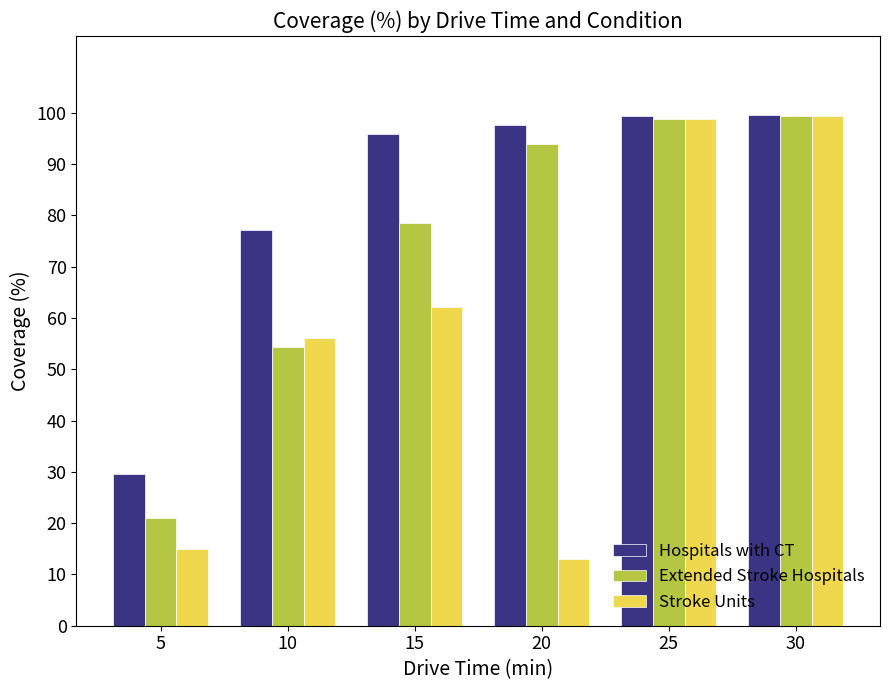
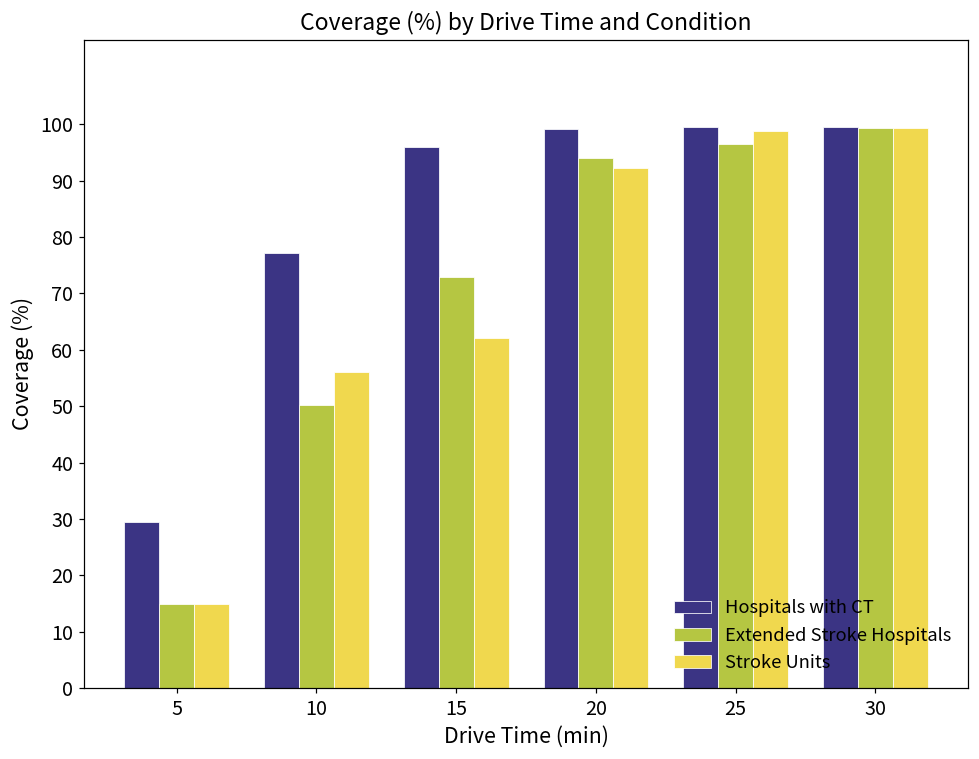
  {
    "Hospitals with CT": {
      "5": 30,
      "10": 77,
      "15": 96,
-     "20": 98,
+     "20": 99,
      "25": 99,
      "30": 100
    },
    "Extended Stroke Hospitals": {
-     "5": 21,
-     "10": 54,
-     "15": 79,
+     "5": 15,
+     "10": 50,
+     "15": 73,
      "20": 94,
-     "25": 99,
+     "25": 96,
      "30": 99
    },
    "Stroke Units": {
      "5": 15,
      "10": 56,
      "15": 62,
-     "20": 13,
+     "20": 92,
      "25": 99,
      "30": 99
    }
  }
